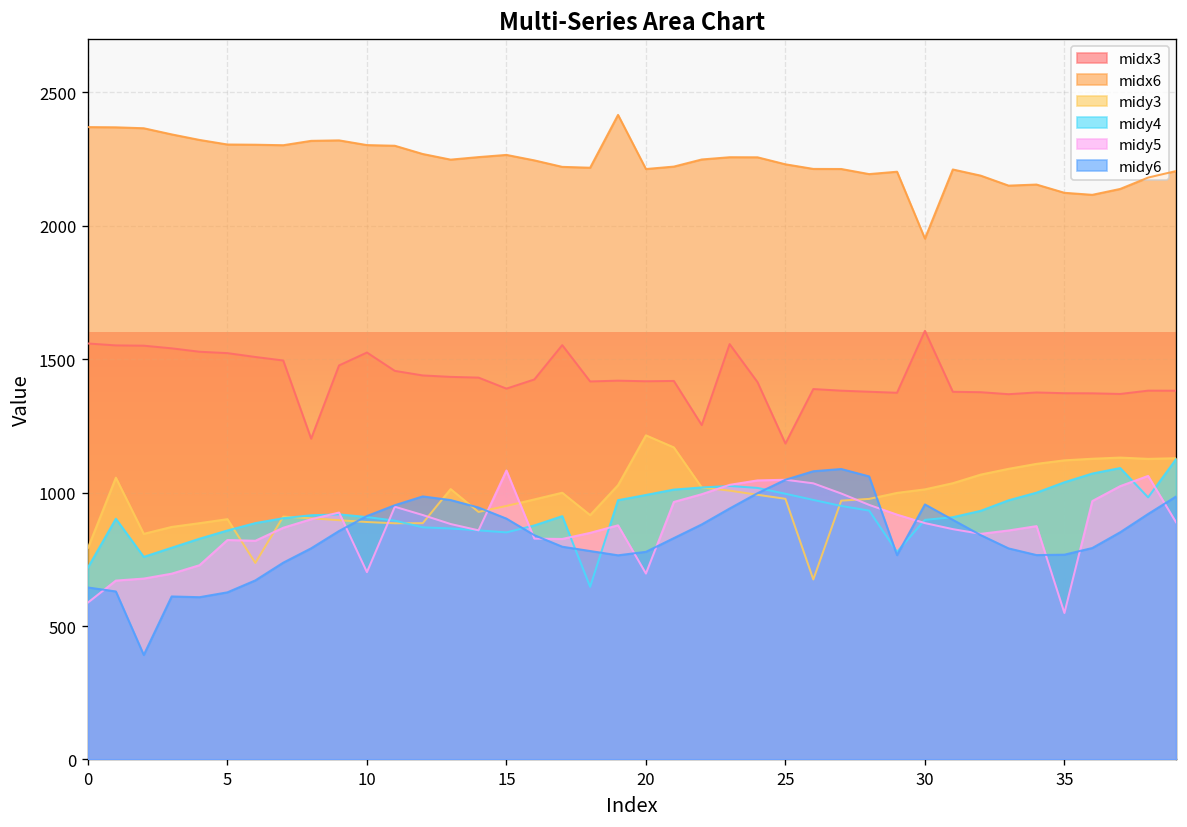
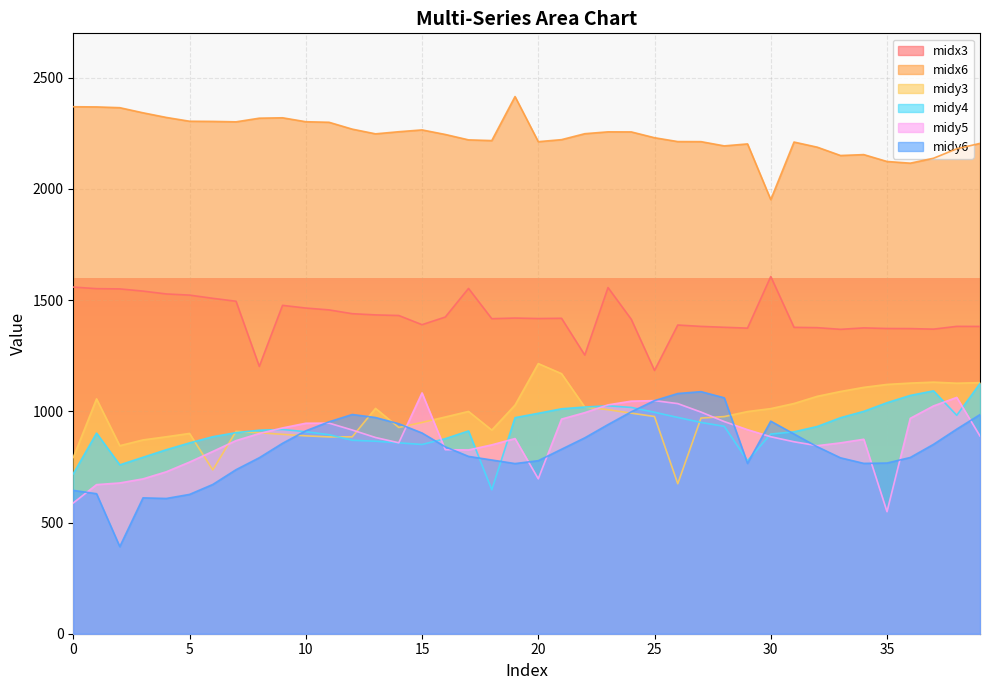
  {
    "midx3": {
      "0": 1560,
      "5": 1520,
-     "10": 1530,
+     "10": 1460,
      "15": 1390,
      "20": 1420,
      "25": 1180,
      "30": 1610,
      "35": 1370
    },
    "midy5": {
      "0": 590,
-     "5": 820,
-     "10": 700,
+     "5": 770,
+     "10": 950,
      "15": 1080,
      "20": 700,
      "30": 890,
      "35": 550
    }
  }
